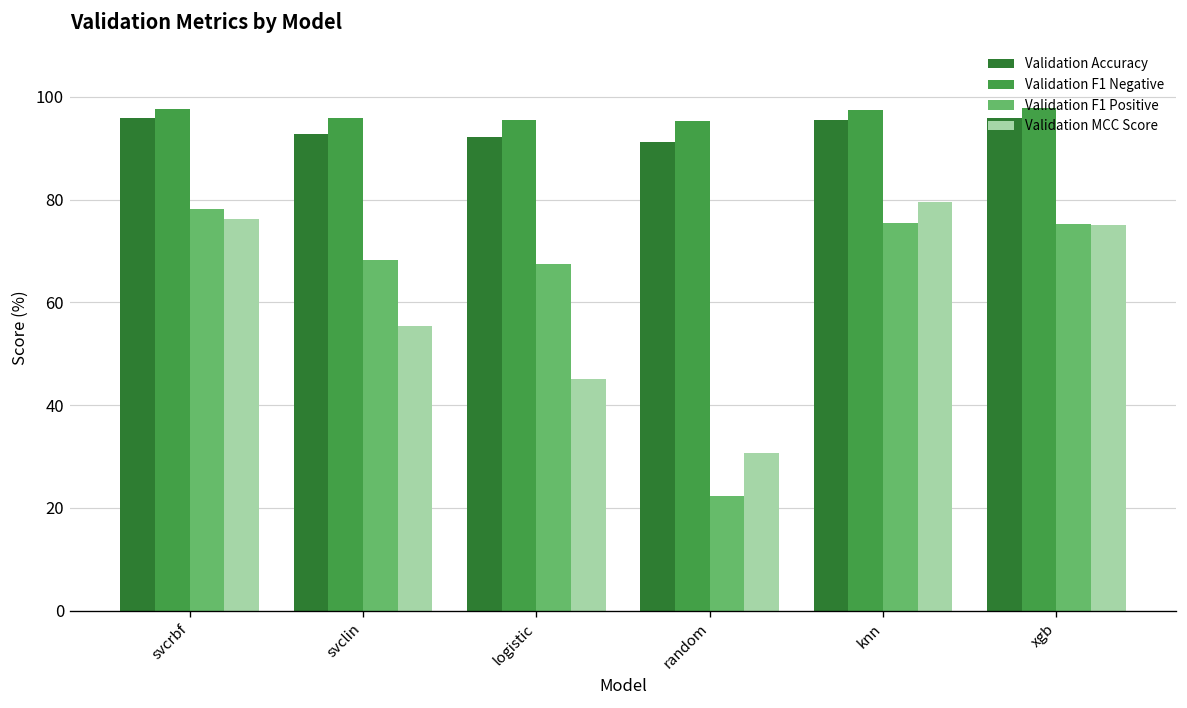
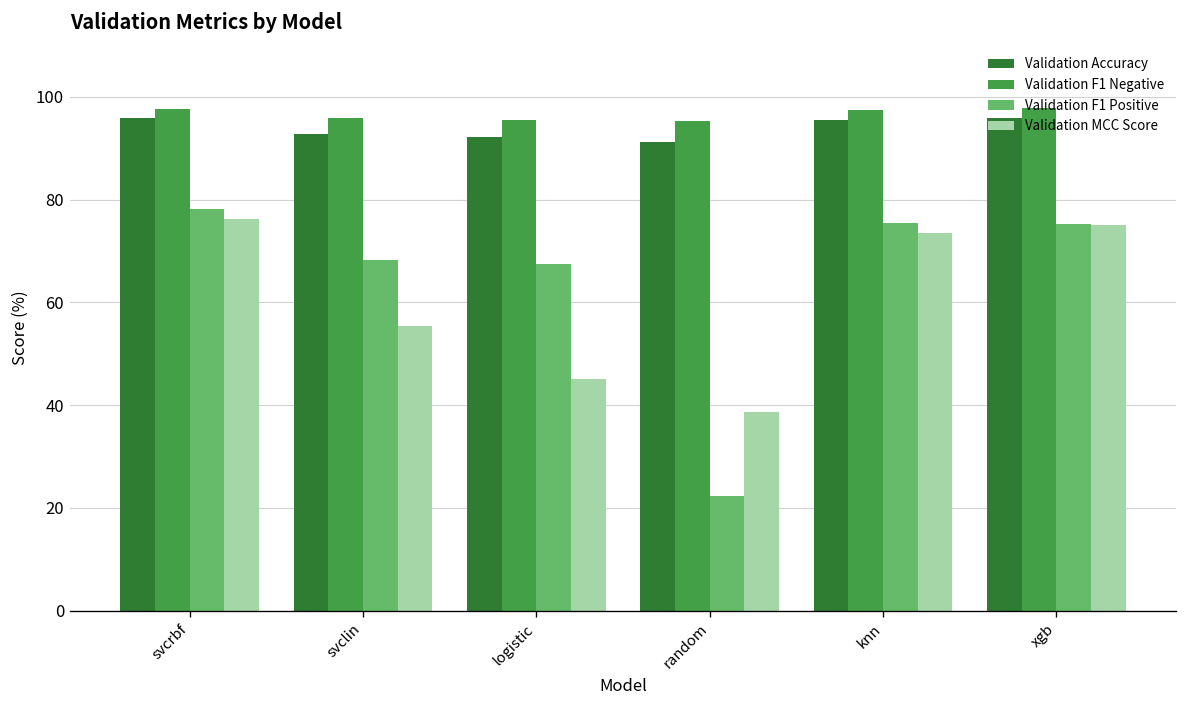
  {
    "Validation MCC Score": {
      "svcrbf": 76,
      "svclin": 55,
      "logistic": 45,
-     "random": 31,
-     "knn": 79,
+     "random": 39,
+     "knn": 74,
      "xgb": 75
    }
  }
